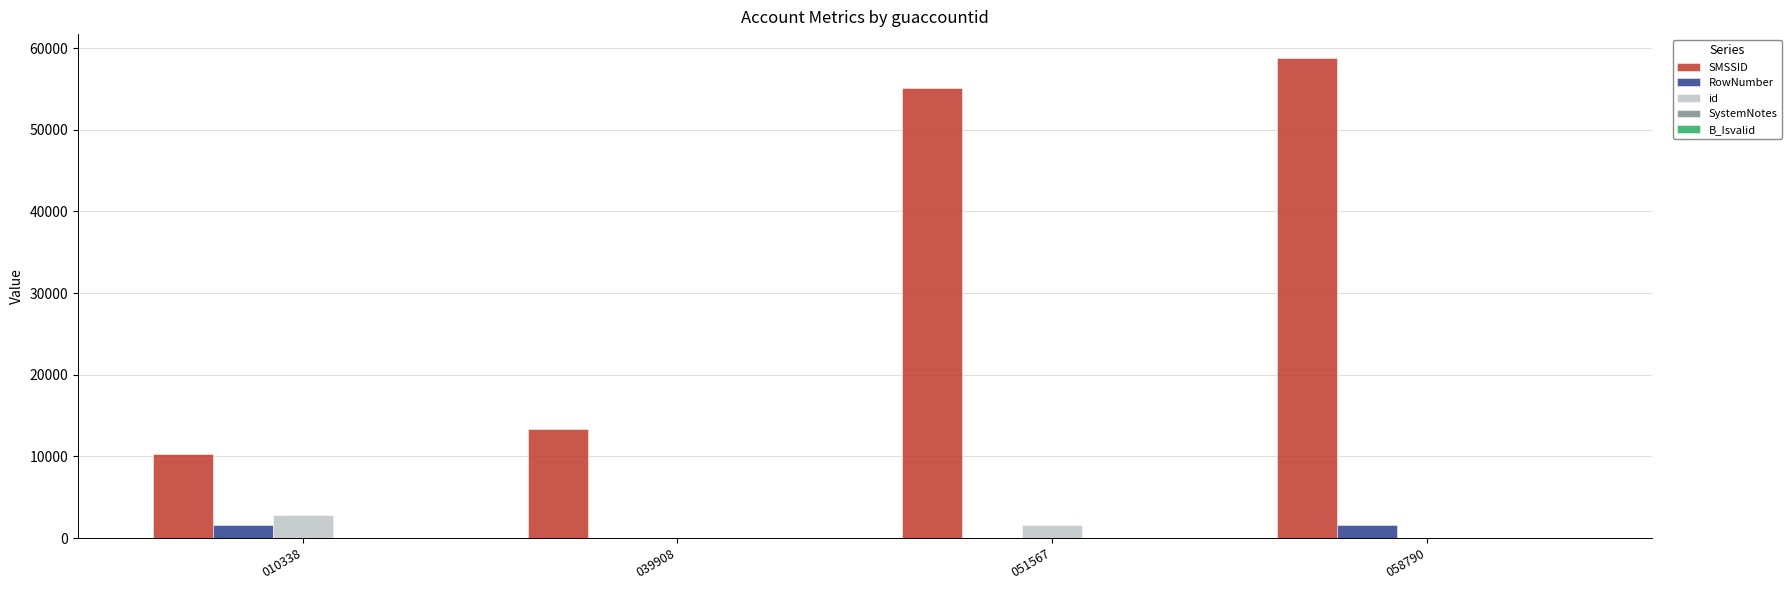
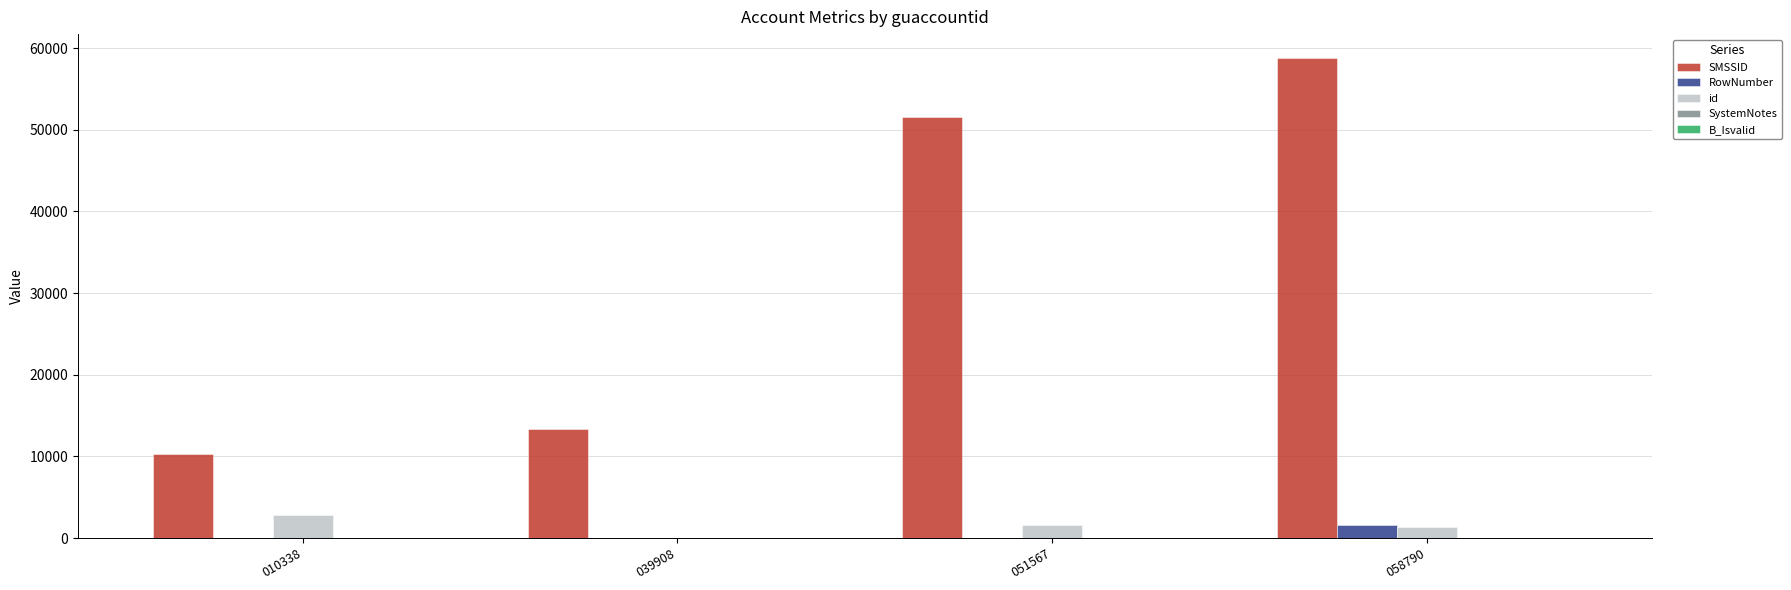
  {
    "SMSSID": {
      "010338": 10000,
      "039908": 13000,
-     "051567": 55000,
+     "051567": 52000,
      "058790": 59000
    },
    "RowNumber": {
-     "010338": 2000,
+     "010338": 0,
      "058790": 2000
    },
    "id": {
      "010338": 3000,
      "051567": 2000,
-     "058790": 0
+     "058790": 1000
    },
    "SystemNotes": {
      "010338": 0,
      "039908": 0,
      "051567": 0,
      "058790": 0
    },
    "B_Isvalid": {
      "010338": 0,
      "039908": 0,
      "051567": 0,
      "058790": 0
    }
  }
